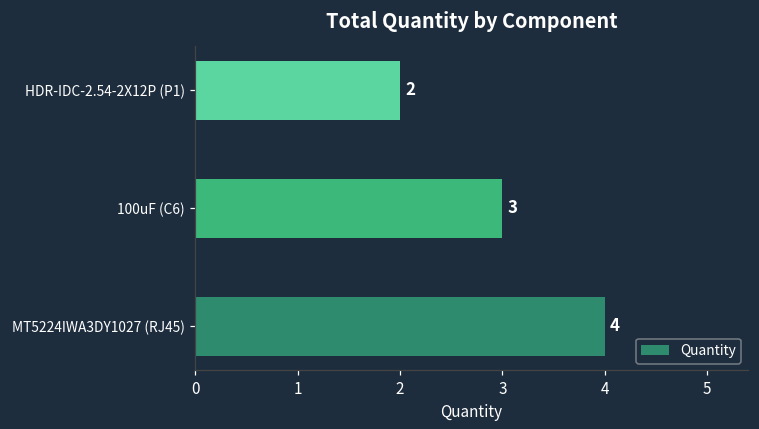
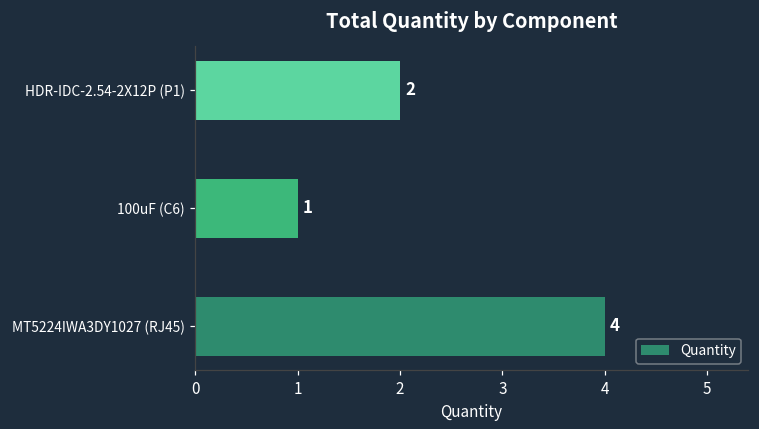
  {
    "HDR-IDC-2.54-2X12P (P1)": 2,
-   "100uF (C6)": 3,
+   "100uF (C6)": 1,
    "MT5224IWA3DY1027 (RJ45)": 4
  }
